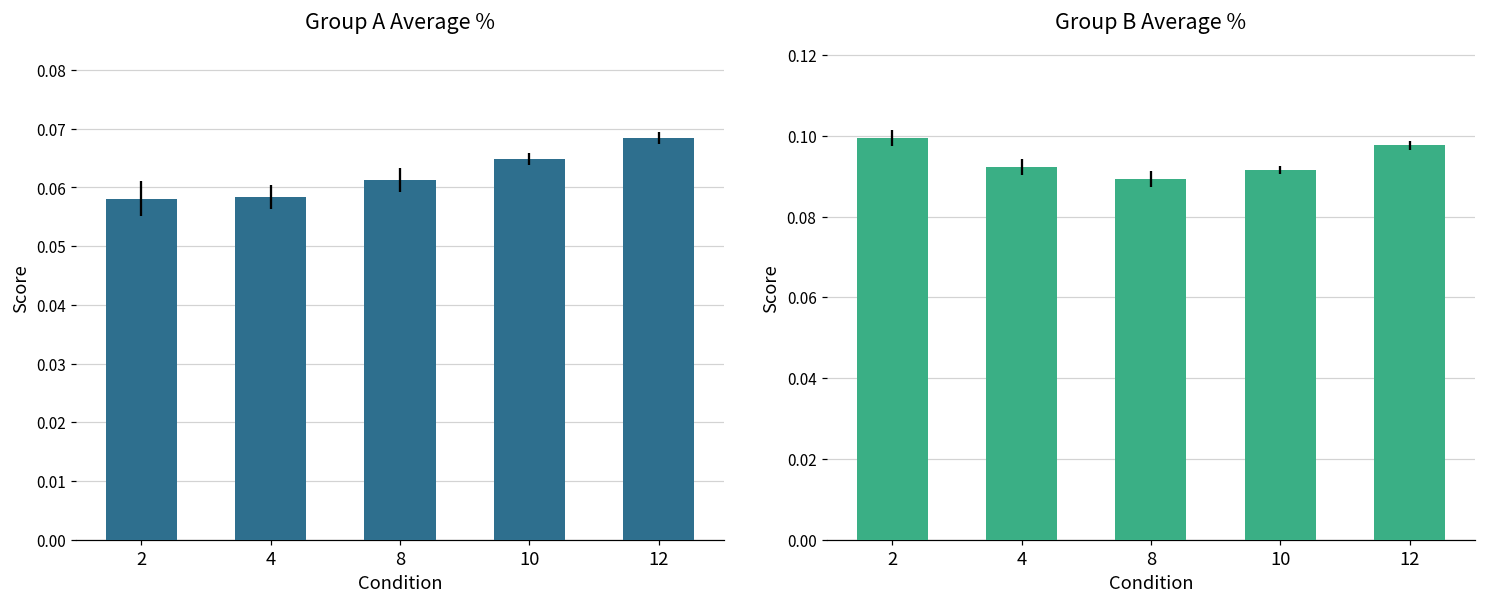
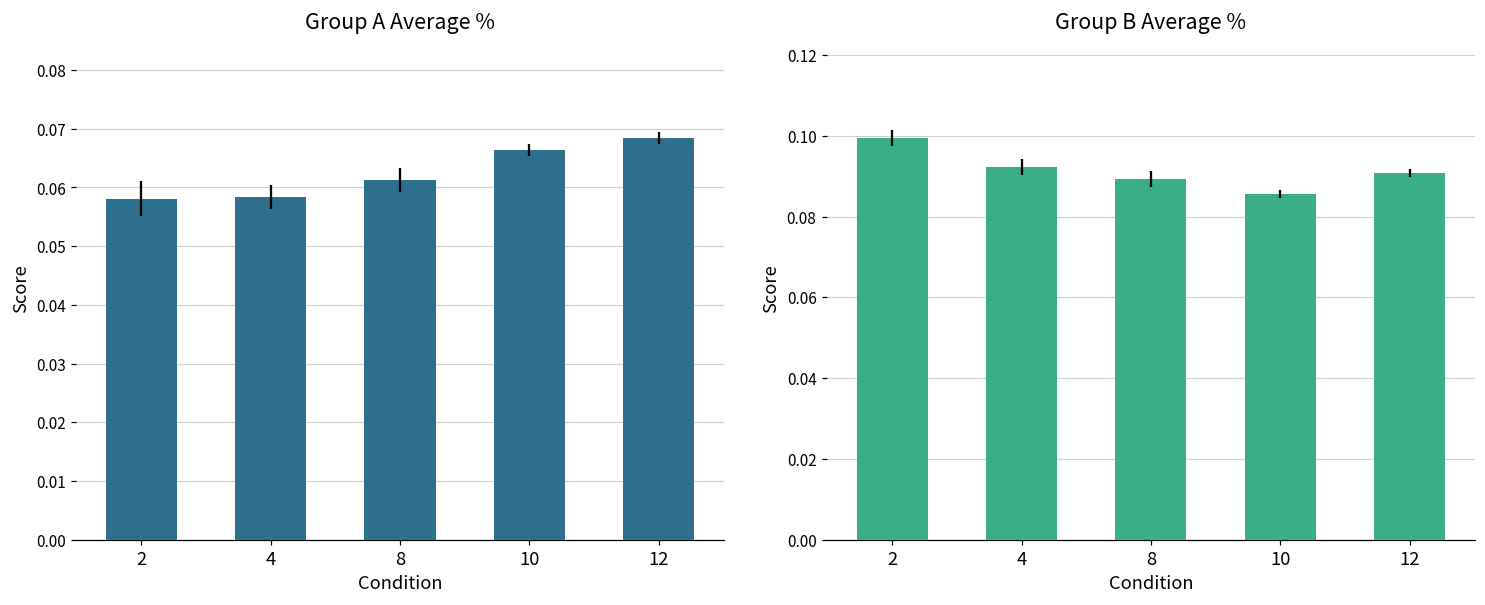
  {
    "Group A Average %": {
      "2": 0.058,
      "4": 0.058,
      "8": 0.061,
-     "10": 0.065,
+     "10": 0.066,
      "12": 0.068
    },
    "Group B Average %": {
      "2": 0.100,
      "4": 0.092,
      "8": 0.089,
-     "10": 0.091,
-     "12": 0.098
+     "10": 0.086,
+     "12": 0.091
    }
  }
